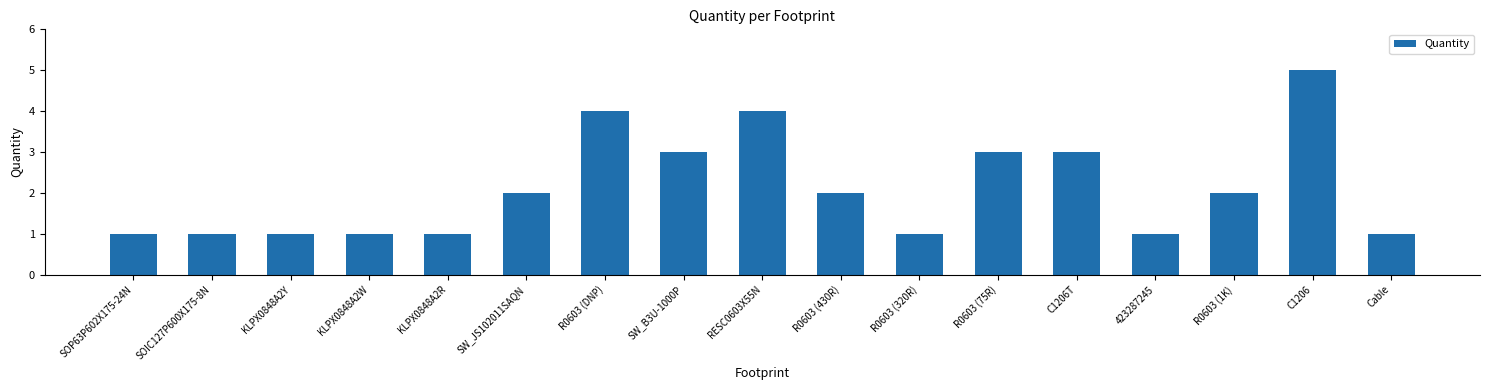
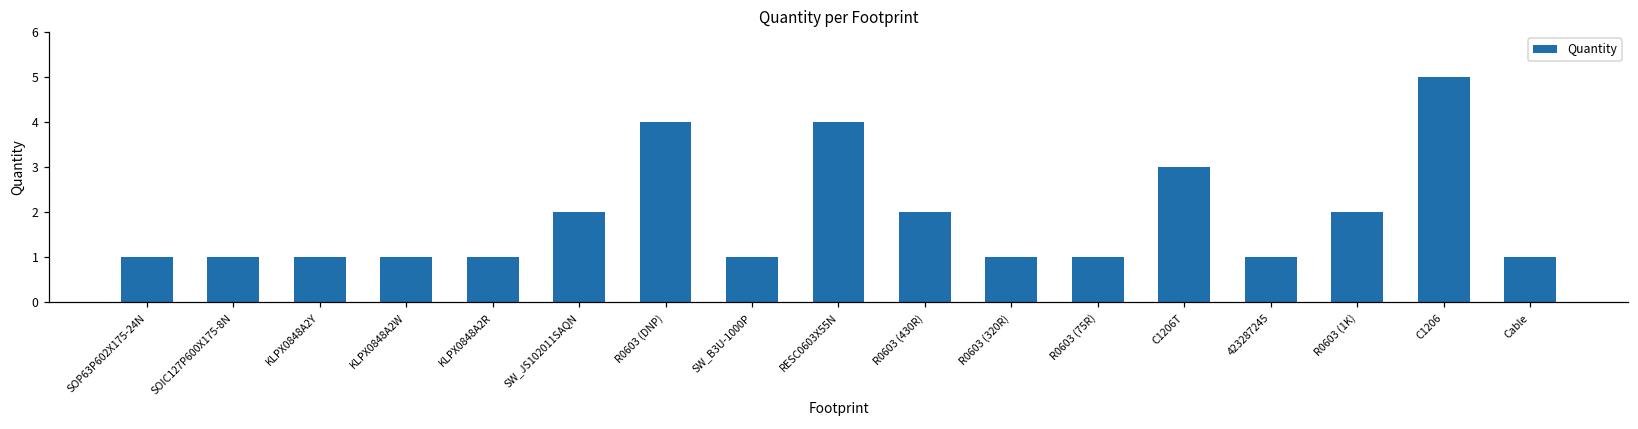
  {
    "SOP63P602X175-24N": 1,
    "SOIC127P600X175-8N": 1,
    "KLPX0848A2Y": 1,
    "KLPX0848A2W": 1,
    "KLPX0848A2R": 1,
    "SW_JS102011SAQN": 2,
    "R0603 (DNP)": 4,
-   "SW_B3U-1000P": 3,
+   "SW_B3U-1000P": 1,
    "RESC0603X55N": 4,
    "R0603 (430R)": 2,
    "R0603 (320R)": 1,
-   "R0603 (75R)": 3,
+   "R0603 (75R)": 1,
    "C1206T": 3,
    "423287245": 1,
    "R0603 (1K)": 2,
    "C1206": 5,
    "Cable": 1
  }
